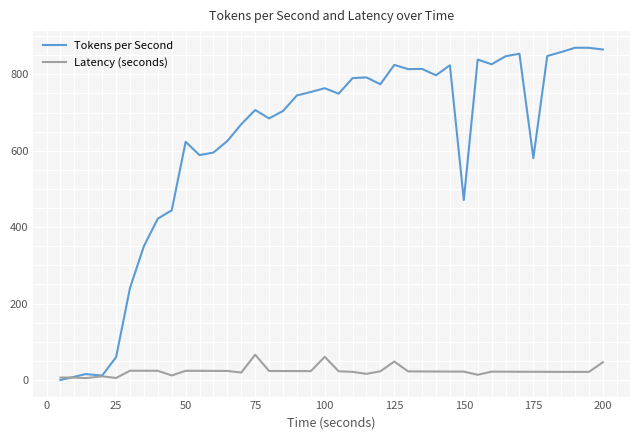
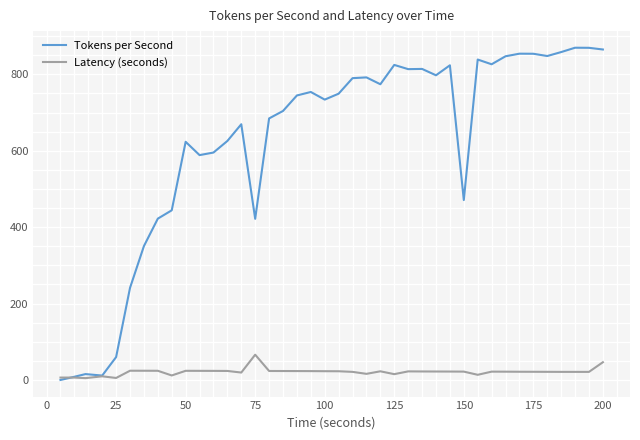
  {
    "Tokens per Second": {
      "25": 60,
      "50": 620,
-     "75": 710,
-     "100": 760,
+     "75": 420,
+     "100": 730,
      "125": 820,
      "150": 470,
-     "175": 580,
+     "175": 850,
      "200": 860
    },
    "Latency (seconds)": {
      "25": 10,
      "50": 20,
      "75": 70,
-     "100": 60,
-     "125": 50,
+     "100": 20,
+     "125": 20,
      "150": 20,
      "175": 20,
      "200": 50
    }
  }
